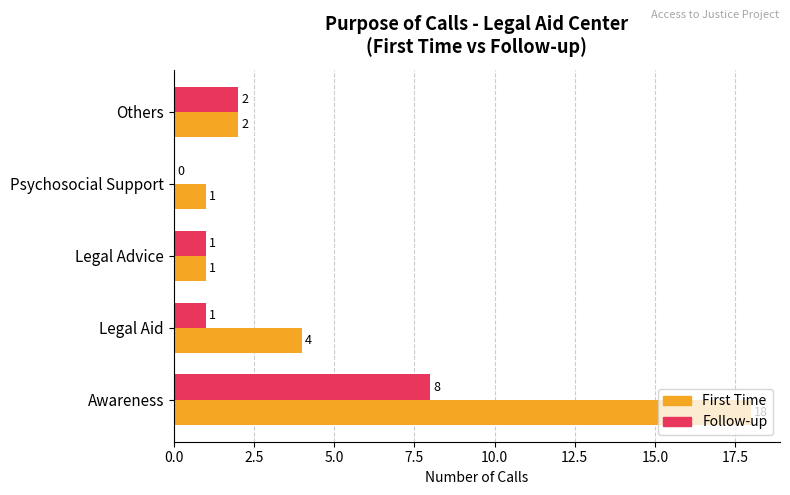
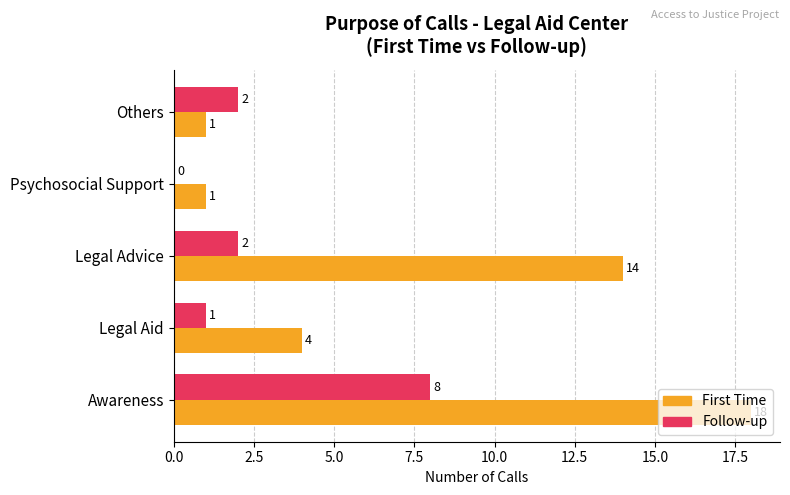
  {
    "First Time": {
-     "Others": 2,
+     "Others": 1,
      "Psychosocial Support": 1,
-     "Legal Advice": 1,
+     "Legal Advice": 14,
      "Legal Aid": 4
    },
    "Follow-up": {
      "Others": 2,
      "Psychosocial Support": 0,
-     "Legal Advice": 1,
+     "Legal Advice": 2,
      "Legal Aid": 1,
      "Awareness": 8
    }
  }
